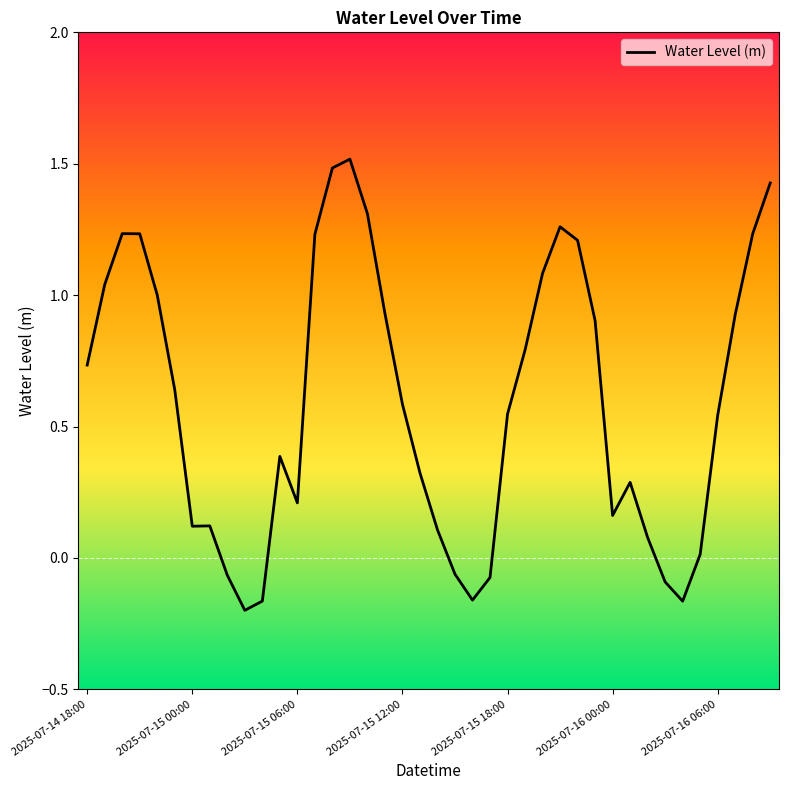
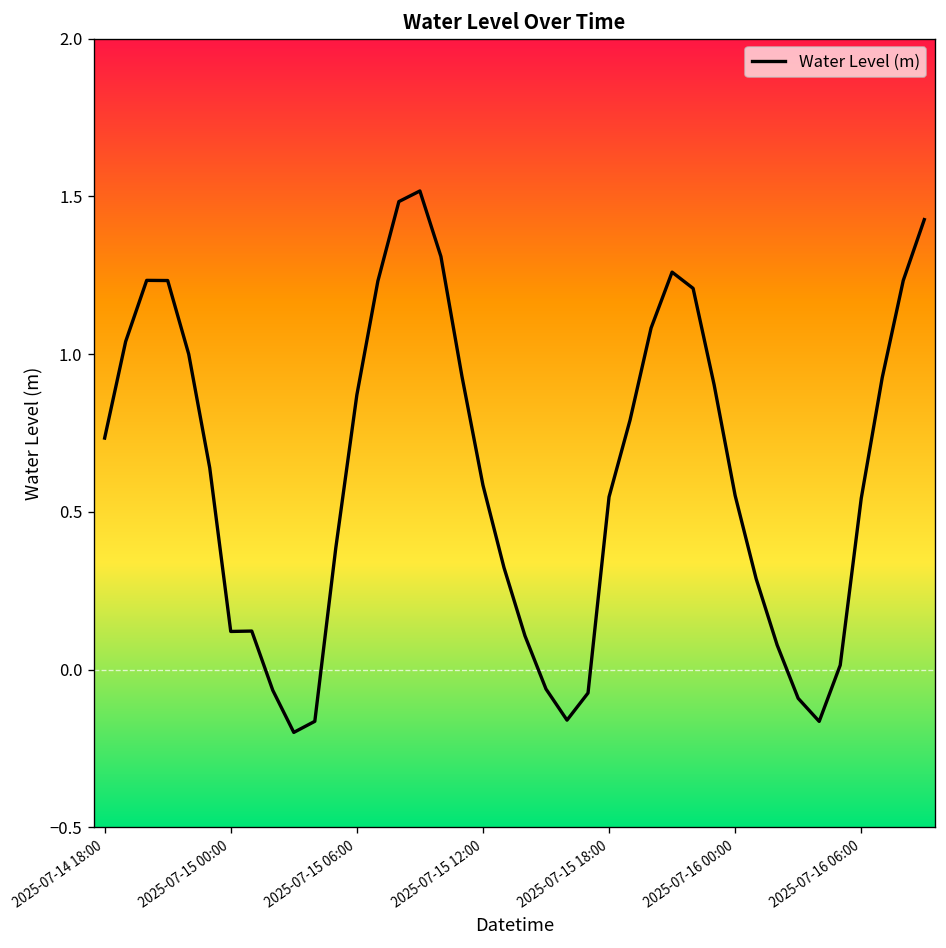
  {
    "2025-07-14 18:00": 0.73,
    "2025-07-15 00:00": 0.12,
-   "2025-07-15 06:00": 0.21,
+   "2025-07-15 06:00": 0.87,
    "2025-07-15 12:00": 0.58,
    "2025-07-15 18:00": 0.55,
-   "2025-07-16 00:00": 0.16,
+   "2025-07-16 00:00": 0.55,
    "2025-07-16 06:00": 0.54
  }
